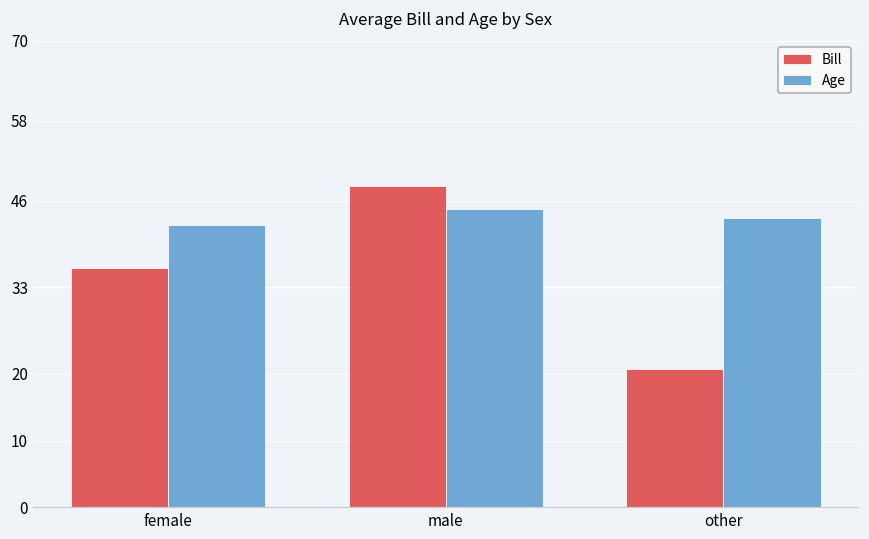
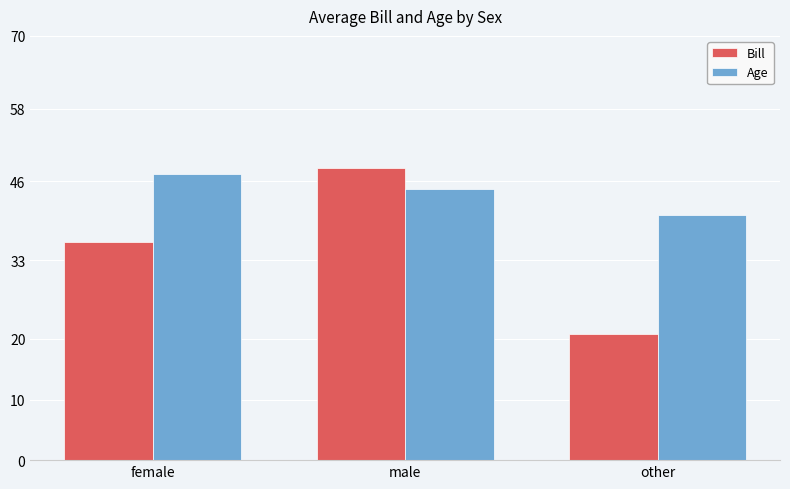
  {
    "Bill": {
      "female": 36,
      "male": 48,
      "other": 21
    },
    "Age": {
-     "female": 42,
+     "female": 47,
      "male": 45,
-     "other": 43
+     "other": 41
    }
  }
